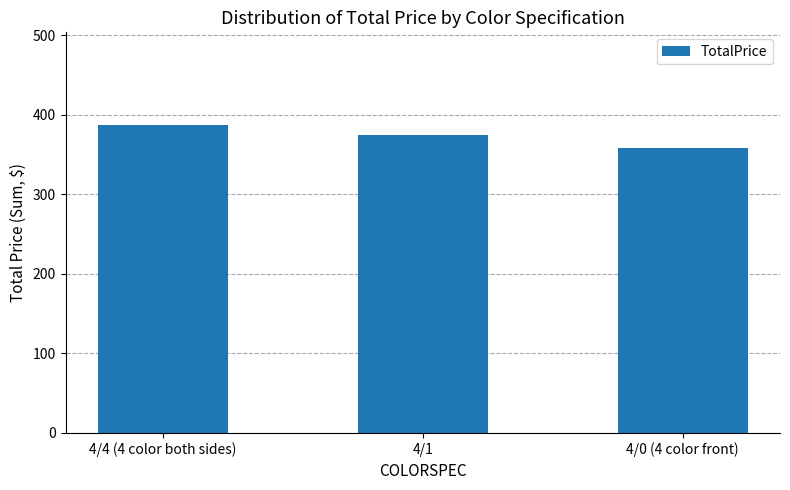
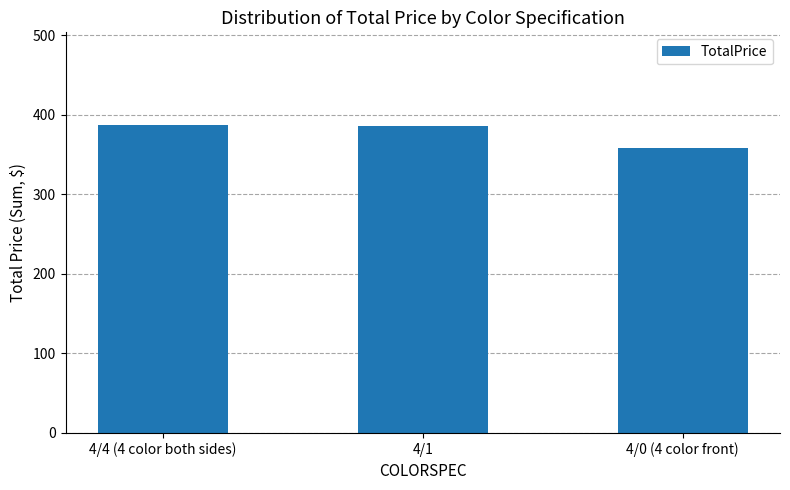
  {
    "4/4 (4 color both sides)": 390,
-   "4/1": 370,
+   "4/1": 390,
    "4/0 (4 color front)": 360
  }
